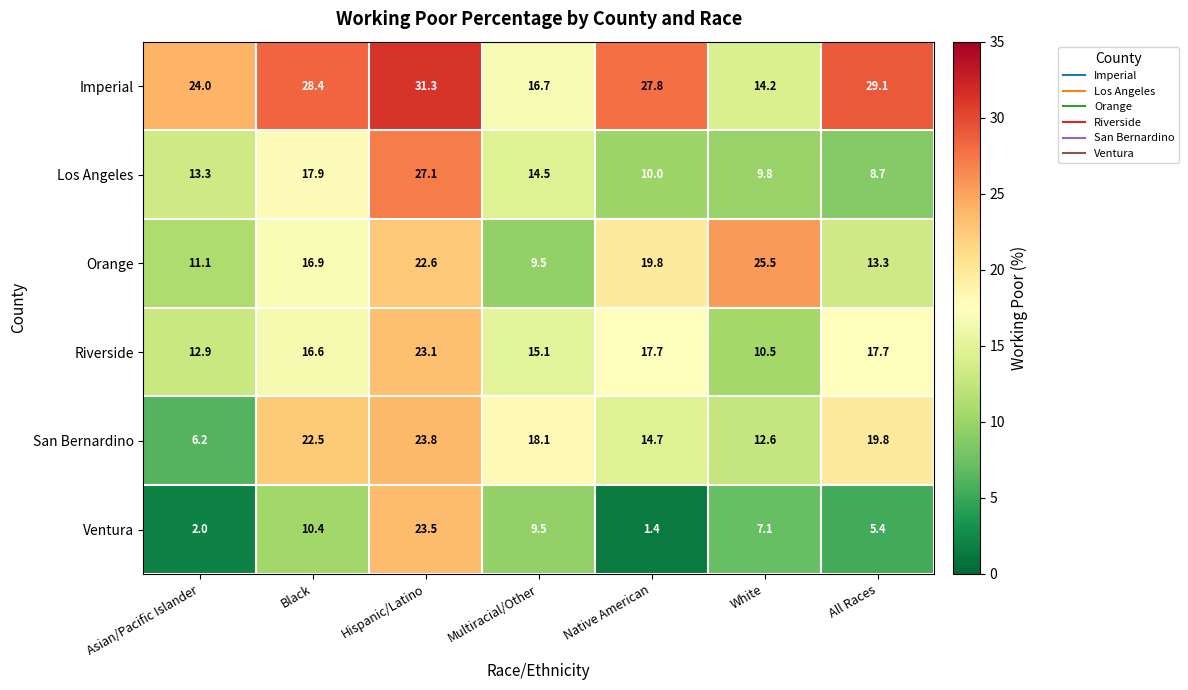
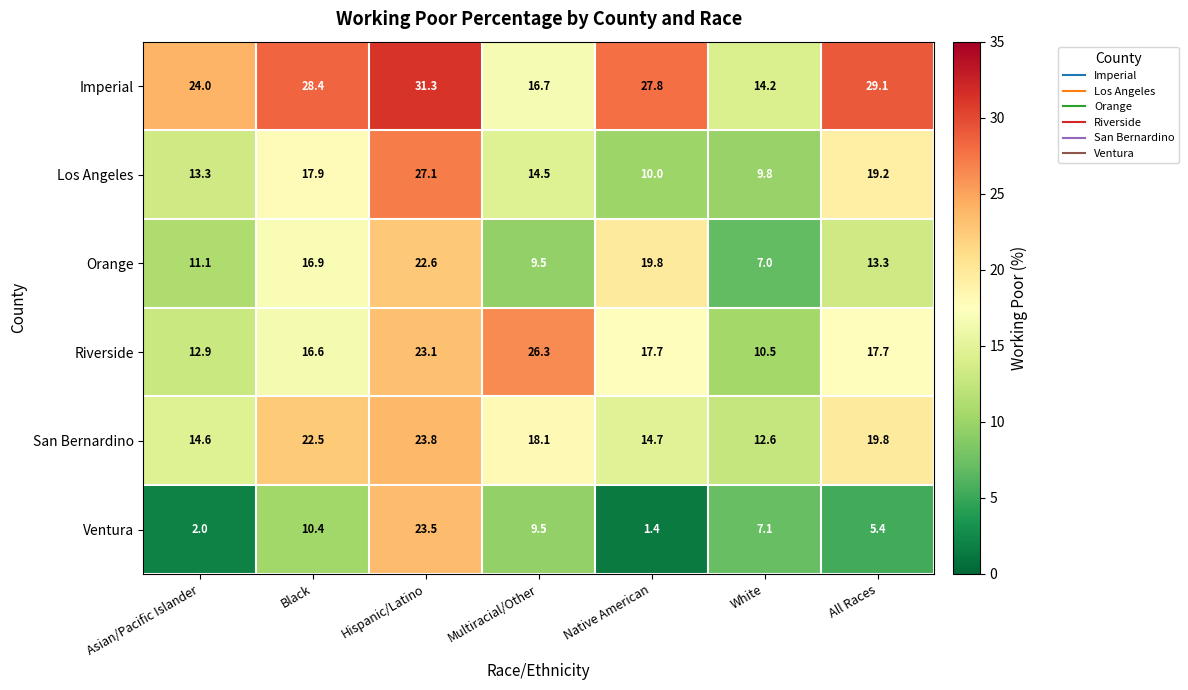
  {
    "Imperial": {
      "Asian/Pacific Islander": 24.0,
      "Black": 28.4,
      "Hispanic/Latino": 31.3,
      "Multiracial/Other": 16.7,
      "Native American": 27.8,
      "White": 14.2,
      "All Races": 29.1
    },
    "Los Angeles": {
      "Asian/Pacific Islander": 13.3,
      "Black": 17.9,
      "Hispanic/Latino": 27.1,
      "Multiracial/Other": 14.5,
      "Native American": 10.0,
      "White": 9.8,
-     "All Races": 8.7
+     "All Races": 19.2
    },
    "Orange": {
      "Asian/Pacific Islander": 11.1,
      "Black": 16.9,
      "Hispanic/Latino": 22.6,
      "Multiracial/Other": 9.5,
      "Native American": 19.8,
-     "White": 25.5,
+     "White": 7.0,
      "All Races": 13.3
    },
    "Riverside": {
      "Asian/Pacific Islander": 12.9,
      "Black": 16.6,
      "Hispanic/Latino": 23.1,
-     "Multiracial/Other": 15.1,
+     "Multiracial/Other": 26.3,
      "Native American": 17.7,
      "White": 10.5,
      "All Races": 17.7
    },
    "San Bernardino": {
-     "Asian/Pacific Islander": 6.2,
+     "Asian/Pacific Islander": 14.6,
      "Black": 22.5,
      "Hispanic/Latino": 23.8,
      "Multiracial/Other": 18.1,
      "Native American": 14.7,
      "White": 12.6,
      "All Races": 19.8
    },
    "Ventura": {
      "Asian/Pacific Islander": 2.0,
      "Black": 10.4,
      "Hispanic/Latino": 23.5,
      "Multiracial/Other": 9.5,
      "Native American": 1.4,
      "White": 7.1,
      "All Races": 5.4
    }
  }
